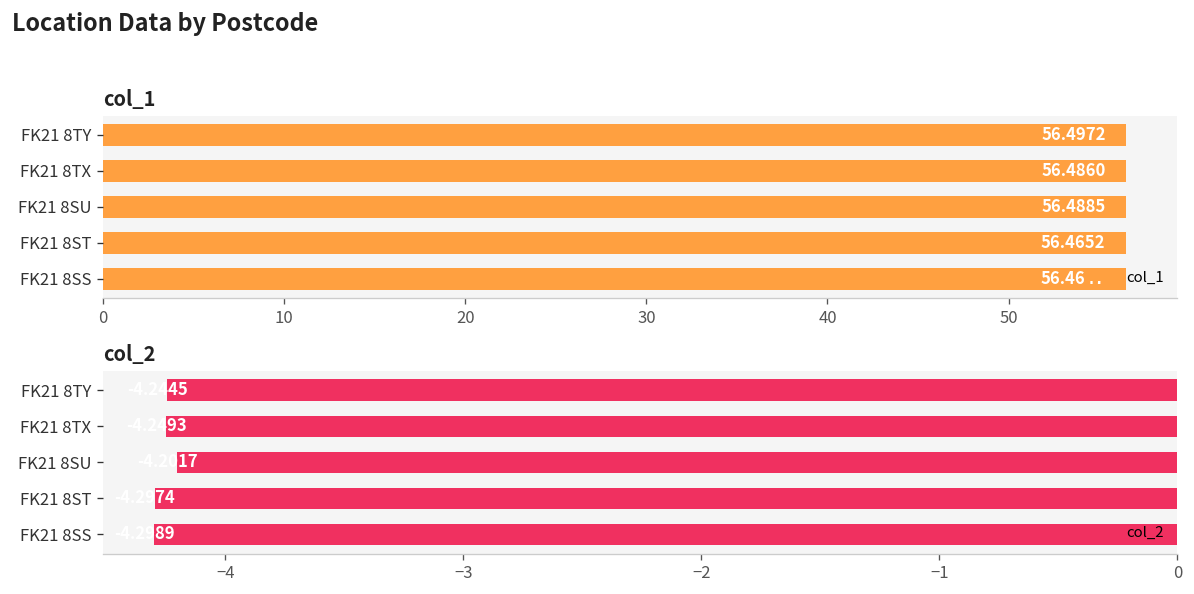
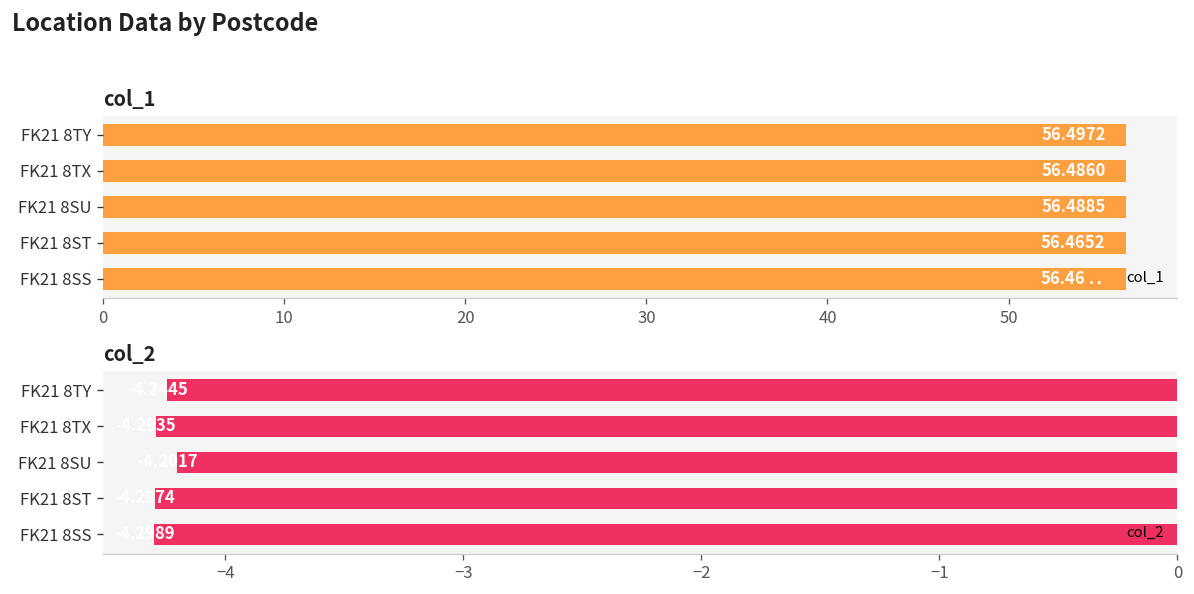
  {
    "col_1": {
      "FK21 8TY": 56.4972,
      "FK21 8TX": 56.4860,
      "FK21 8SU": 56.4885,
      "FK21 8ST": 56.4652,
      "FK21 8SS": 56.4647
    },
    "col_2": {
      "FK21 8TY": -4.24,
-     "FK21 8TX": -4.25,
+     "FK21 8TX": -4.29,
      "FK21 8SU": -4.20,
      "FK21 8ST": -4.30,
      "FK21 8SS": -4.30
    }
  }
